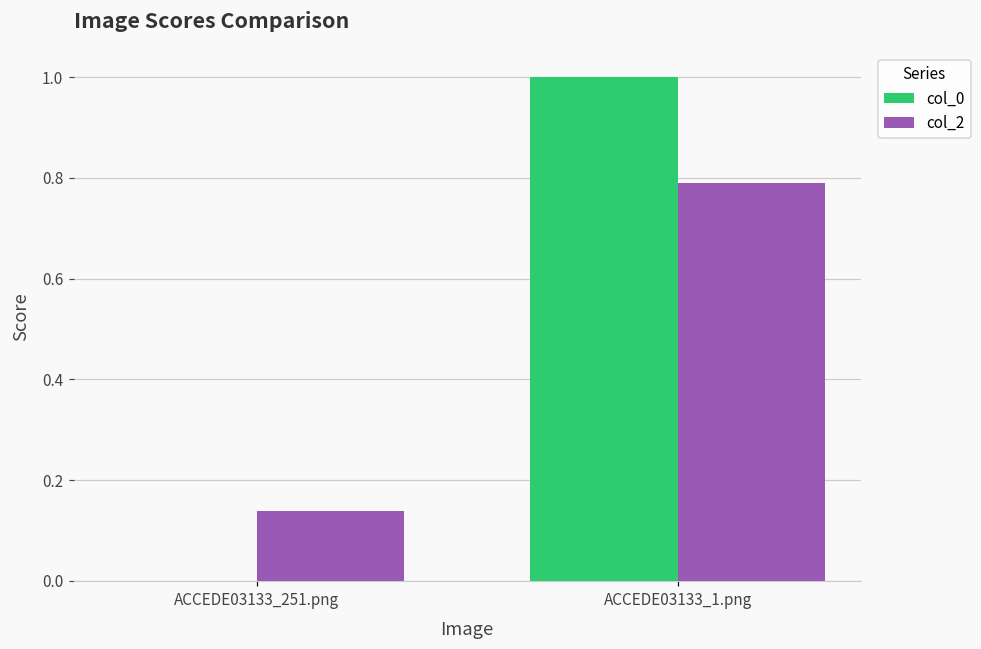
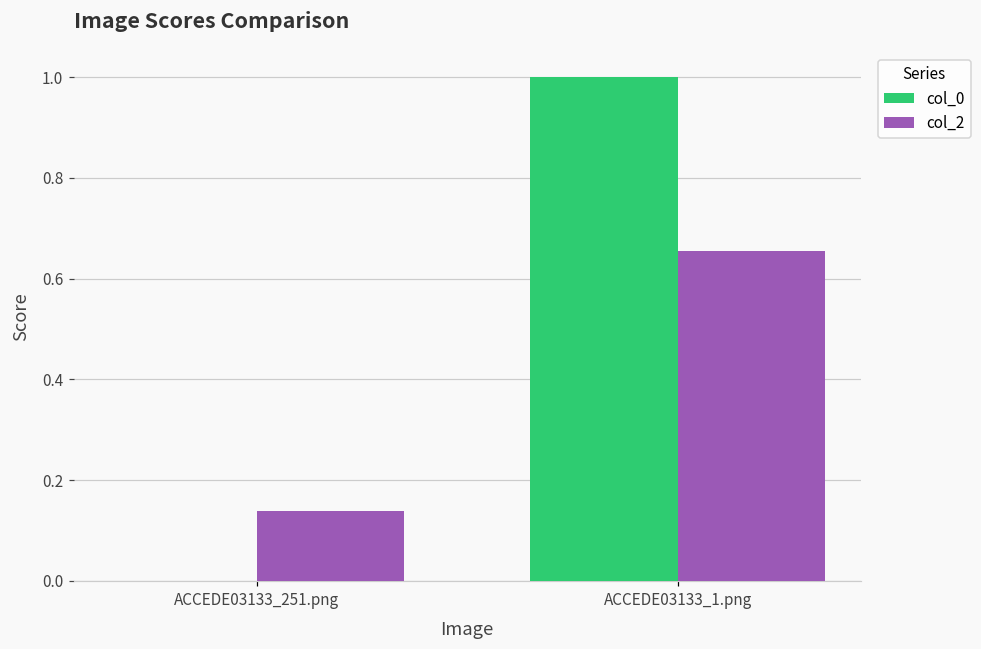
  {
    "col_0": {
      "ACCEDE03133_251.png": 0.00,
      "ACCEDE03133_1.png": 1.00
    },
    "col_2": {
      "ACCEDE03133_251.png": 0.14,
-     "ACCEDE03133_1.png": 0.79
+     "ACCEDE03133_1.png": 0.65
    }
  }
